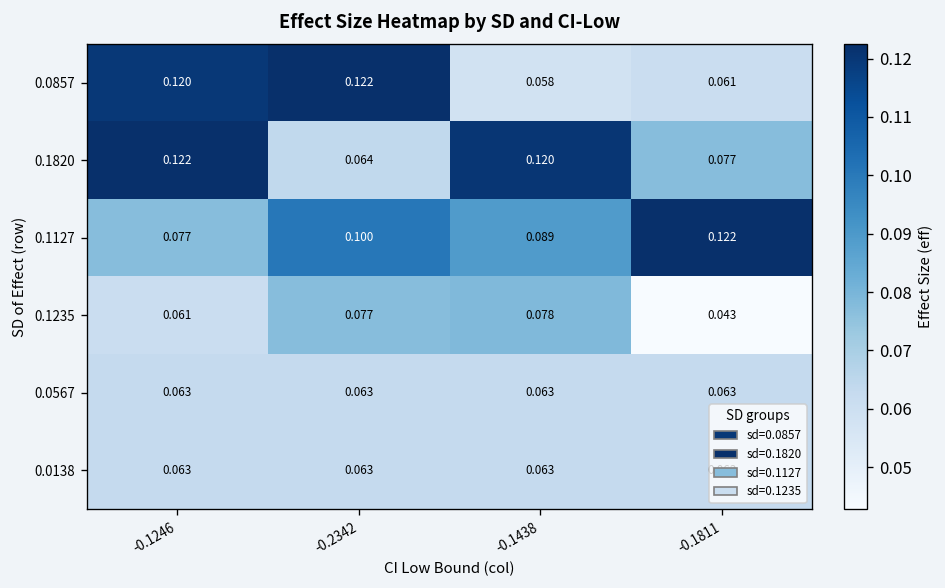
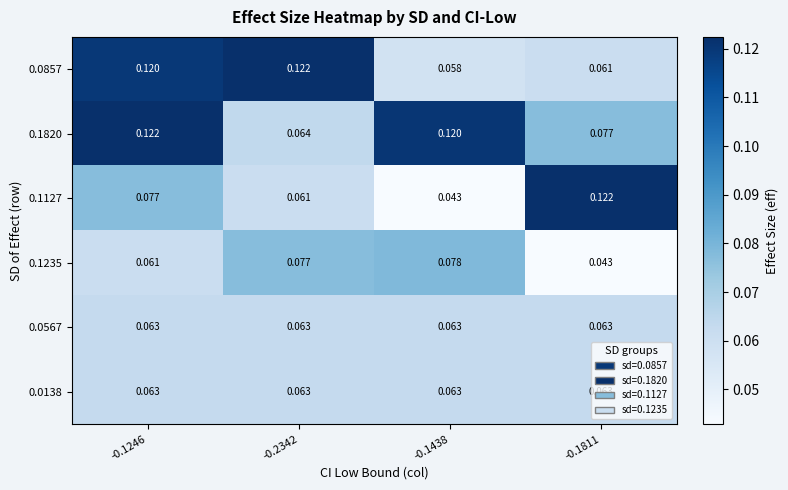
  {
    "0.0857": {
      "-0.1246": 0.120,
      "-0.2342": 0.122,
      "-0.1438": 0.058,
      "-0.1811": 0.061
    },
    "0.1820": {
      "-0.1246": 0.122,
      "-0.2342": 0.064,
      "-0.1438": 0.120,
      "-0.1811": 0.077
    },
    "0.1127": {
      "-0.1246": 0.077,
-     "-0.2342": 0.100,
-     "-0.1438": 0.089,
+     "-0.2342": 0.061,
+     "-0.1438": 0.043,
      "-0.1811": 0.122
    },
    "0.1235": {
      "-0.1246": 0.061,
      "-0.2342": 0.077,
      "-0.1438": 0.078,
      "-0.1811": 0.043
    },
    "0.0567": {
      "-0.1246": 0.063,
      "-0.2342": 0.063,
      "-0.1438": 0.063,
      "-0.1811": 0.063
    },
    "0.0138": {
      "-0.1246": 0.063,
      "-0.2342": 0.063,
      "-0.1438": 0.063
    }
  }
